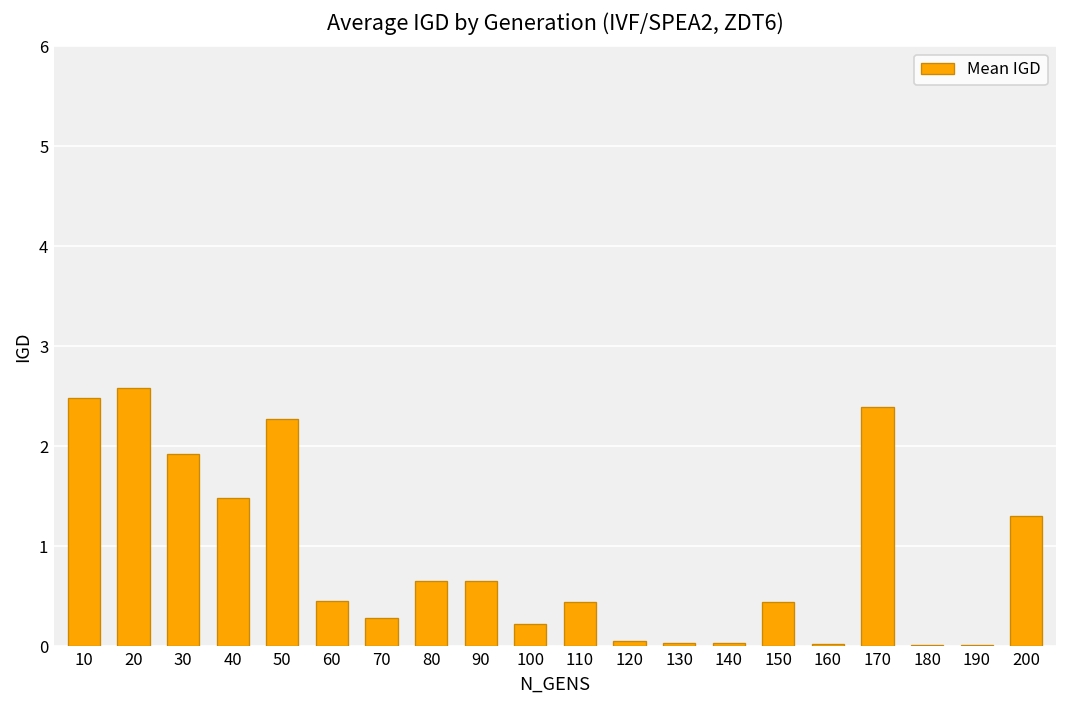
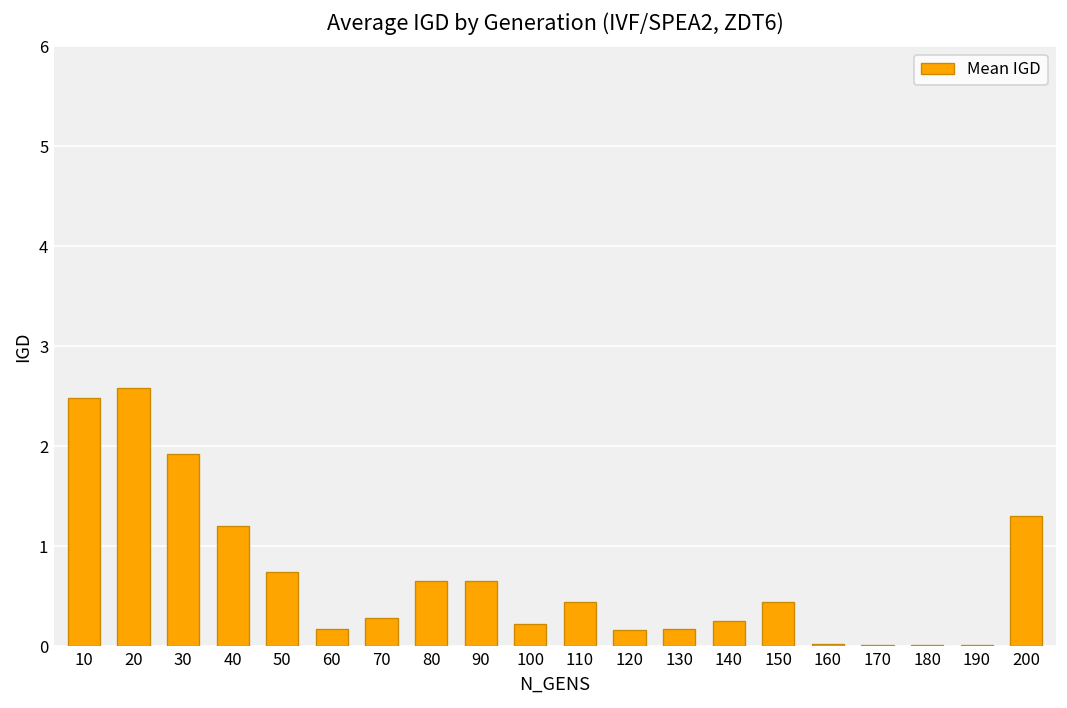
  {
    "10": 2.5,
    "20": 2.6,
    "30": 1.9,
-   "40": 1.5,
-   "50": 2.3,
-   "60": 0.5,
+   "40": 1.2,
+   "50": 0.7,
+   "60": 0.2,
    "70": 0.3,
    "80": 0.7,
    "90": 0.7,
    "100": 0.2,
    "110": 0.4,
-   "120": 0.1,
-   "130": 0.0,
-   "140": 0.0,
+   "120": 0.2,
+   "130": 0.2,
+   "140": 0.3,
    "150": 0.4,
-   "170": 2.4,
+   "170": 0.0,
    "200": 1.3
  }
